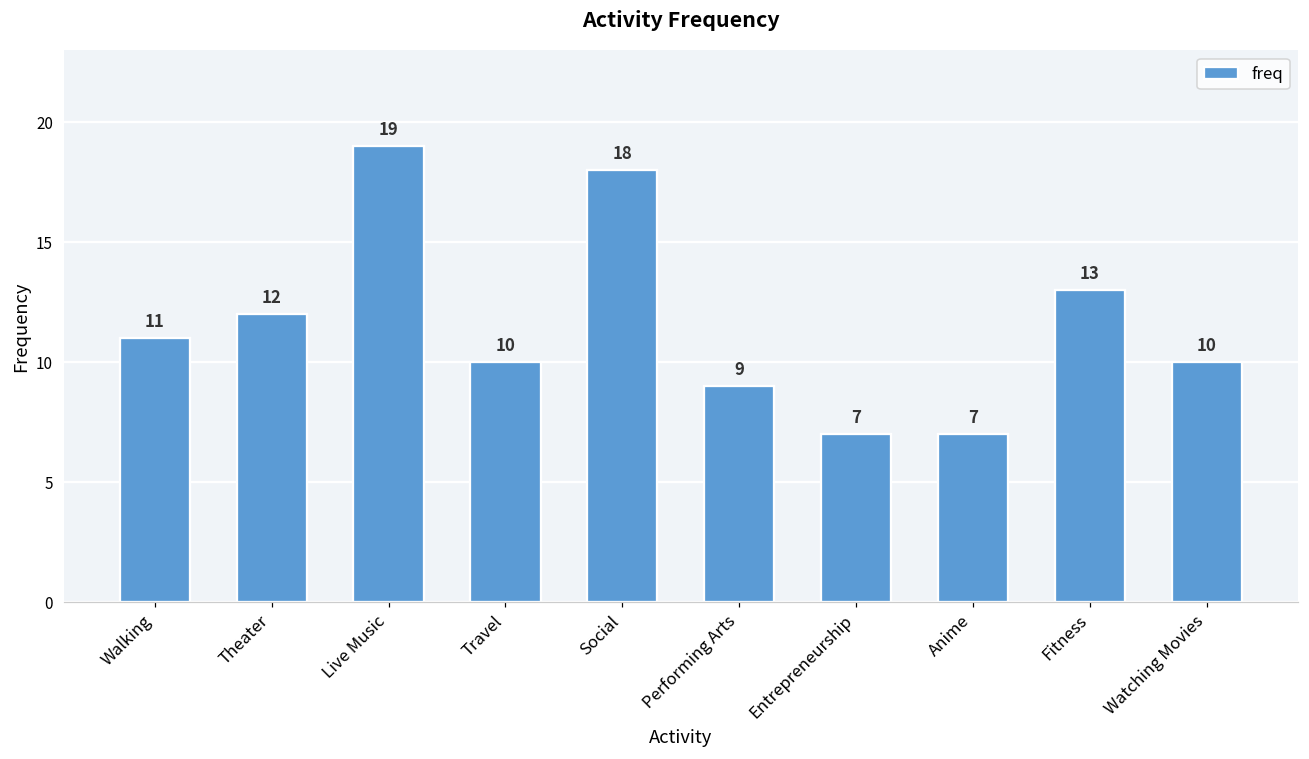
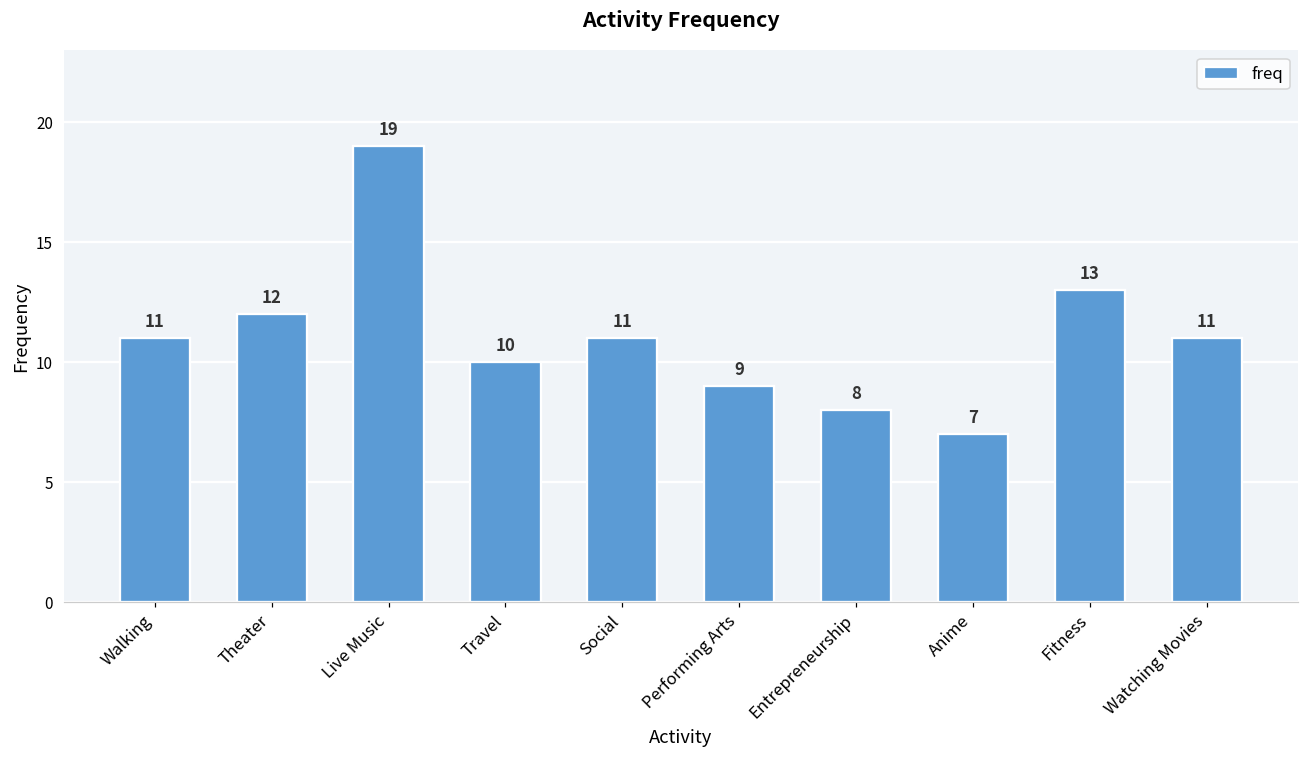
  {
    "Walking": 11,
    "Theater": 12,
    "Live Music": 19,
    "Travel": 10,
-   "Social": 18,
+   "Social": 11,
    "Performing Arts": 9,
-   "Entrepreneurship": 7,
+   "Entrepreneurship": 8,
    "Anime": 7,
    "Fitness": 13,
-   "Watching Movies": 10
+   "Watching Movies": 11
  }
